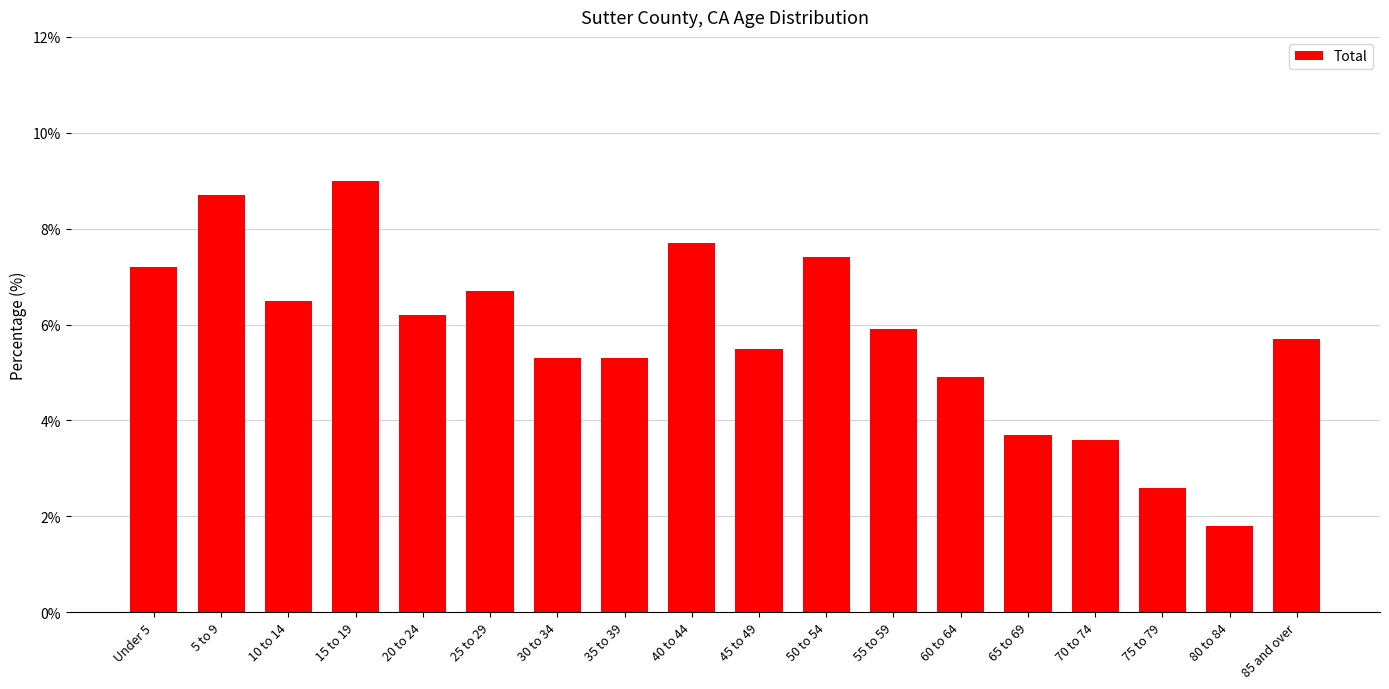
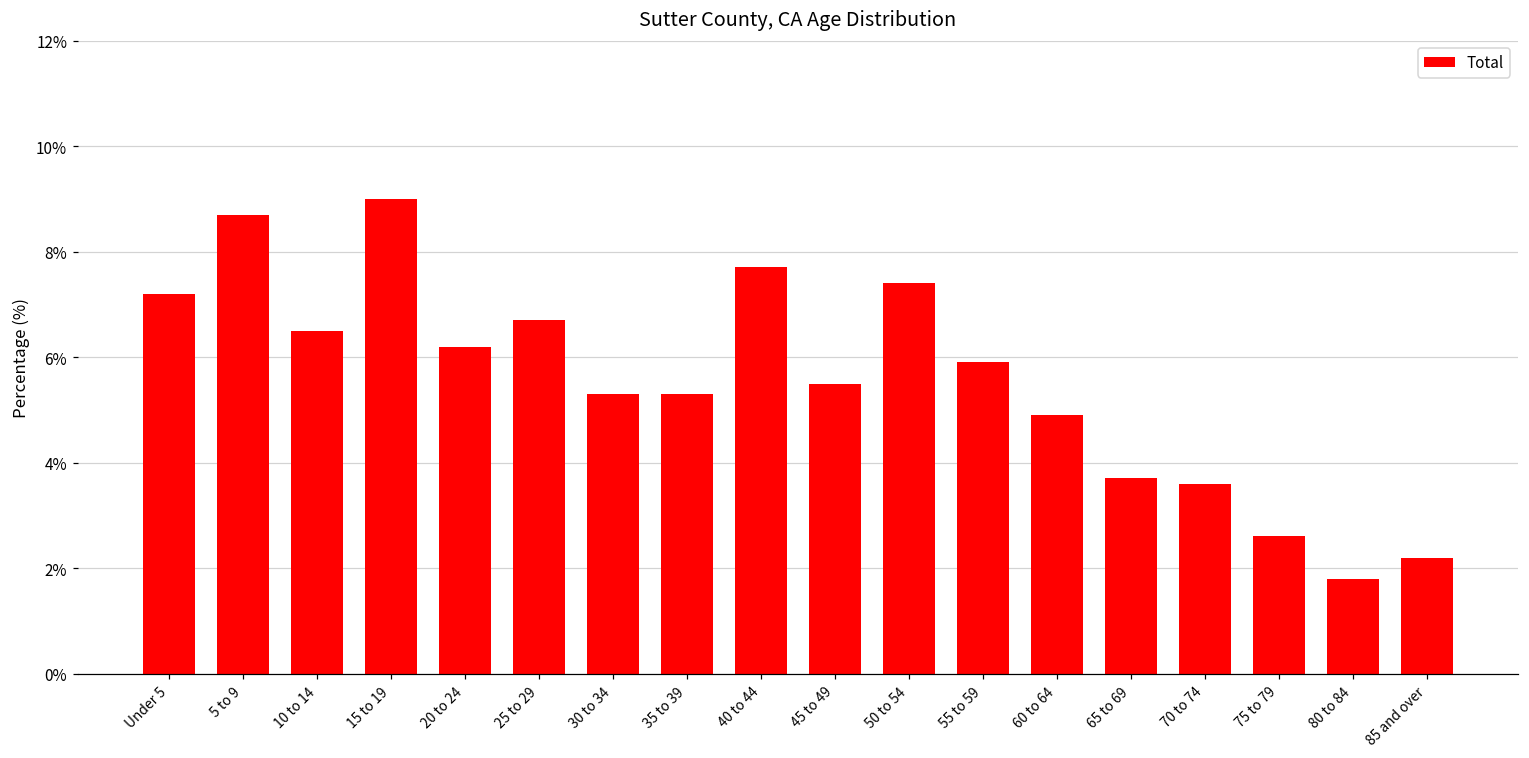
  {
    "Under 5": "7.2%",
    "5 to 9": "8.7%",
    "10 to 14": "6.5%",
    "15 to 19": "9.0%",
    "20 to 24": "6.2%",
    "25 to 29": "6.7%",
    "30 to 34": "5.3%",
    "35 to 39": "5.3%",
    "40 to 44": "7.7%",
    "45 to 49": "5.5%",
    "50 to 54": "7.4%",
    "55 to 59": "5.9%",
    "60 to 64": "4.9%",
    "65 to 69": "3.7%",
    "70 to 74": "3.6%",
    "75 to 79": "2.6%",
    "80 to 84": "1.8%",
-   "85 and over": "5.7%"
+   "85 and over": "2.2%"
  }
